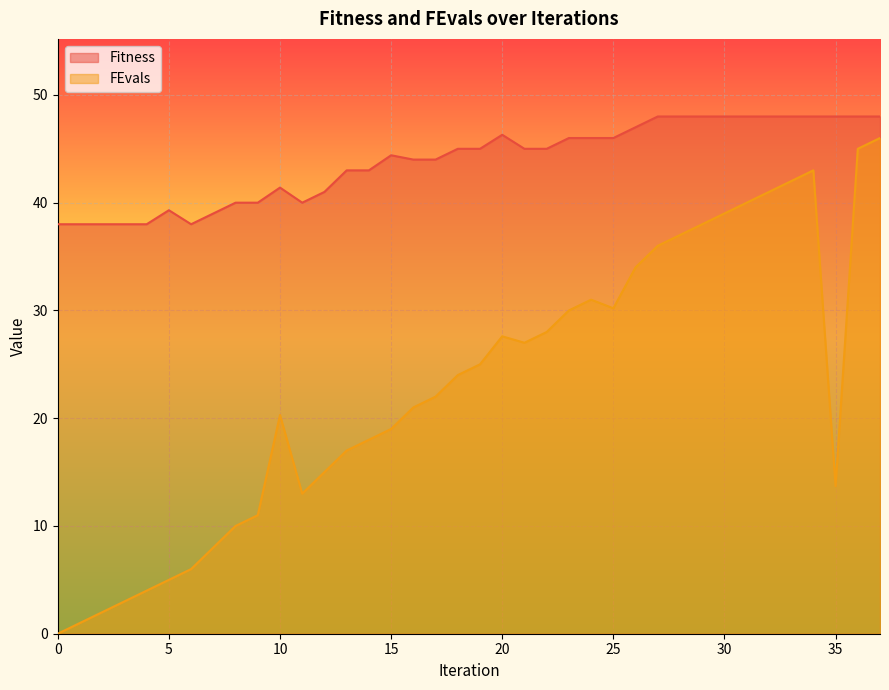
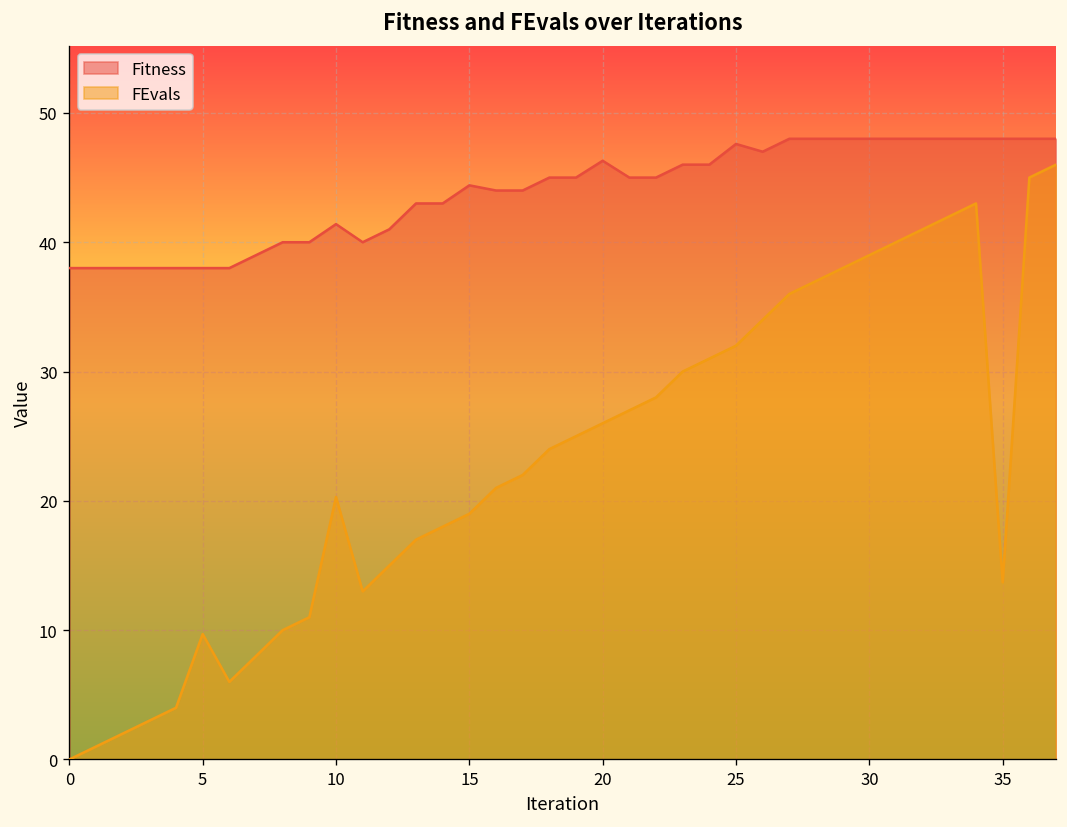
  {
    "Fitness": {
      "0": 38.0,
-     "5": 39.3,
+     "5": 38.0,
      "10": 41.4,
      "15": 44.4,
      "20": 46.3,
-     "25": 46.0,
+     "25": 47.6,
      "30": 48.0,
      "35": 48.0
    },
    "FEvals": {
      "0": 0.0,
-     "5": 5.0,
+     "5": 9.7,
      "10": 20.3,
      "15": 19.0,
-     "20": 27.6,
-     "25": 30.2,
+     "20": 26.0,
+     "25": 32.0,
      "30": 39.0,
      "35": 13.7
    }
  }
